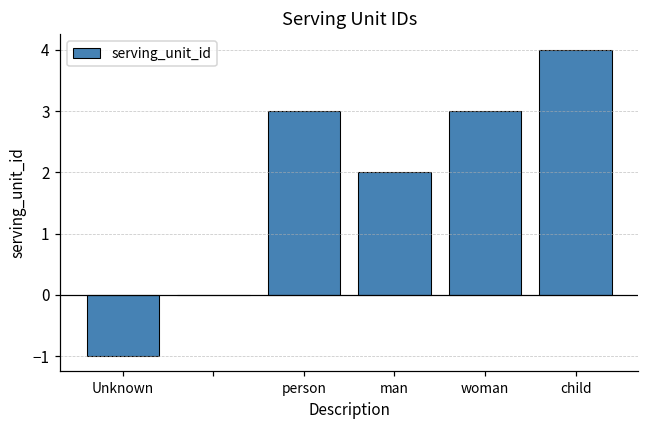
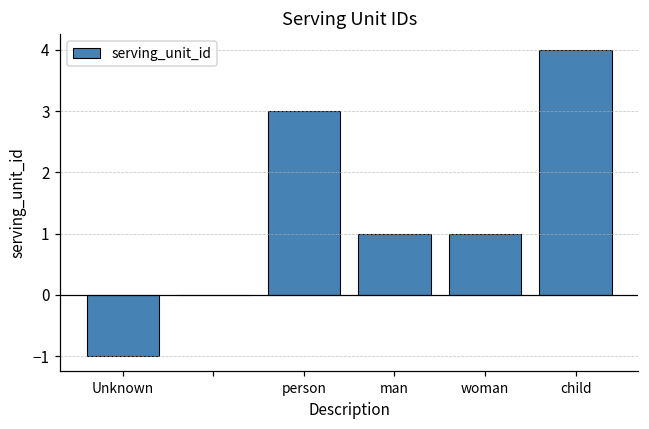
  {
    "Unknown": -1,
    "person": 3,
-   "man": 2,
-   "woman": 3,
+   "man": 1,
+   "woman": 1,
    "child": 4
  }
